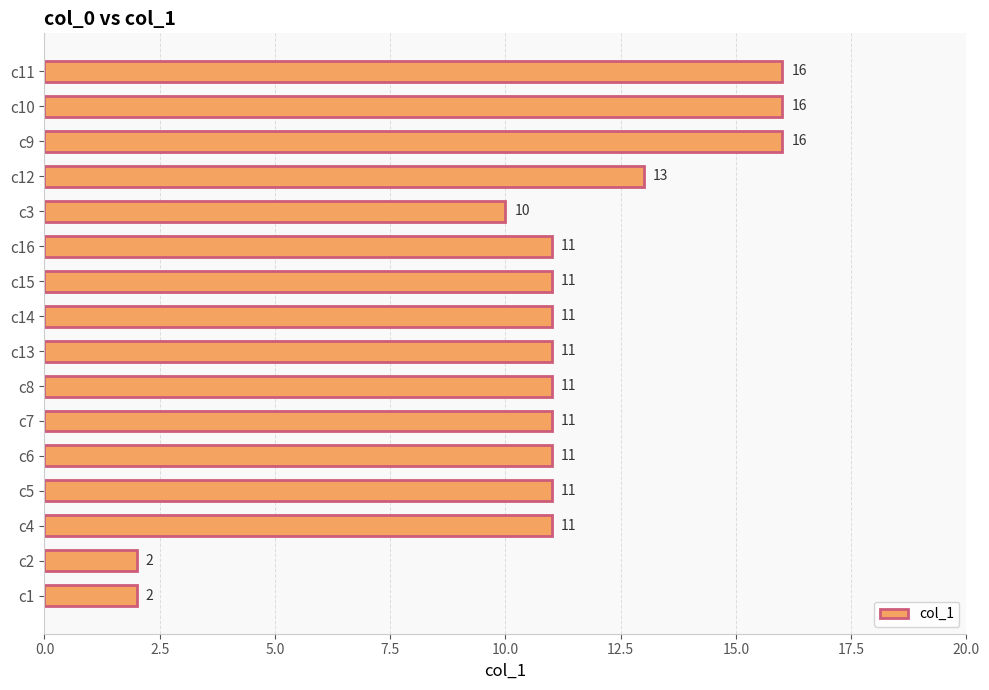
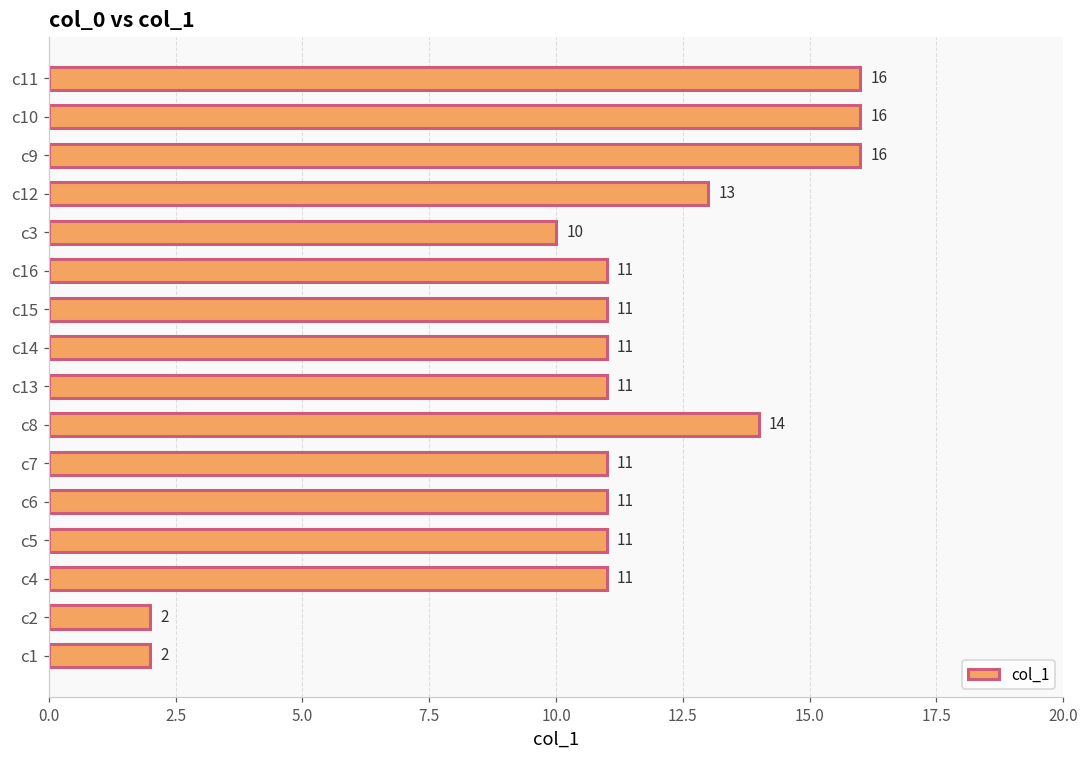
  {
    "c11": 16,
    "c10": 16,
    "c9": 16,
    "c12": 13,
    "c3": 10,
    "c16": 11,
    "c15": 11,
    "c14": 11,
    "c13": 11,
-   "c8": 11,
+   "c8": 14,
    "c7": 11,
    "c6": 11,
    "c5": 11,
    "c4": 11,
    "c2": 2,
    "c1": 2
  }
